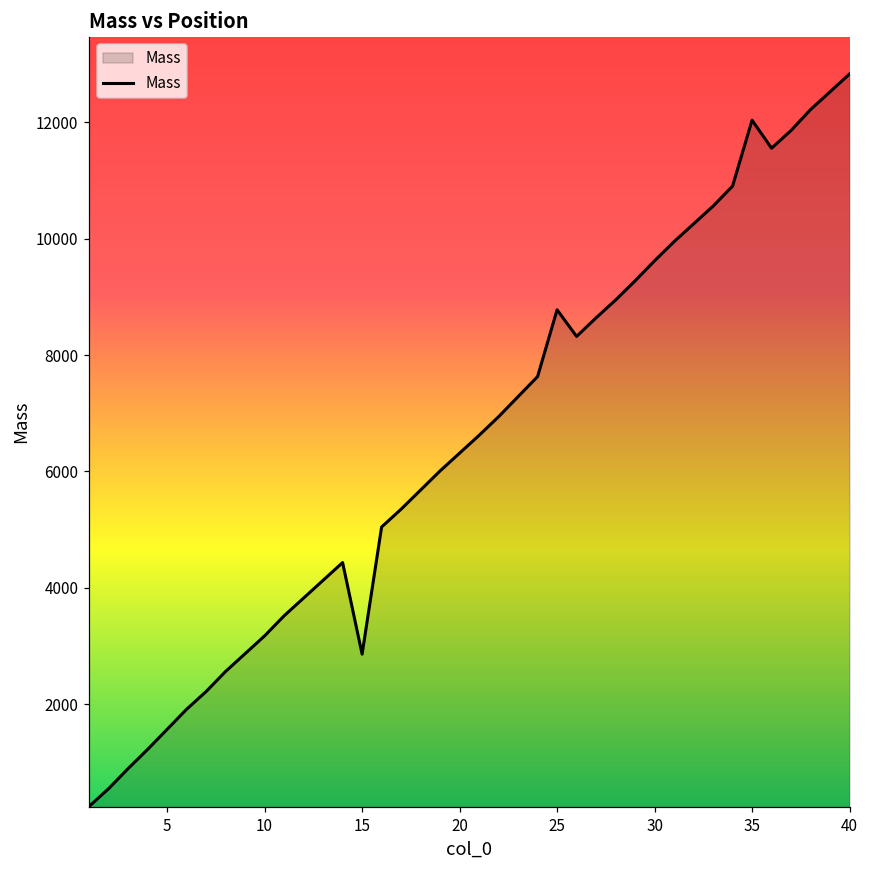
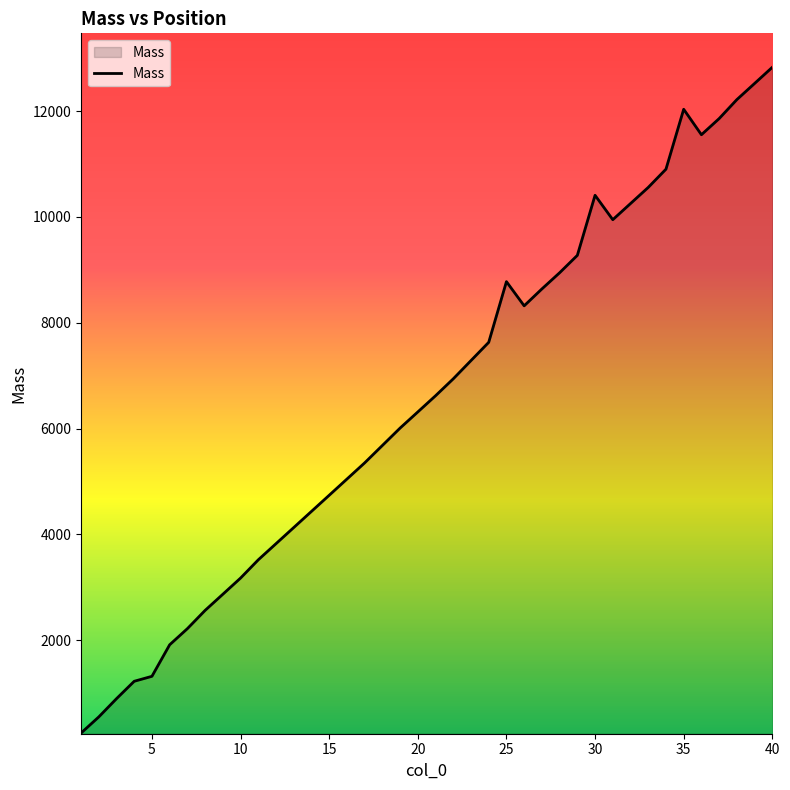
  {
-   "5": 1600,
+   "5": 1300,
    "10": 3200,
-   "15": 2900,
+   "15": 4700,
    "20": 6300,
    "25": 8800,
-   "30": 9600,
+   "30": 10400,
    "35": 12000,
    "40": 12800
  }
